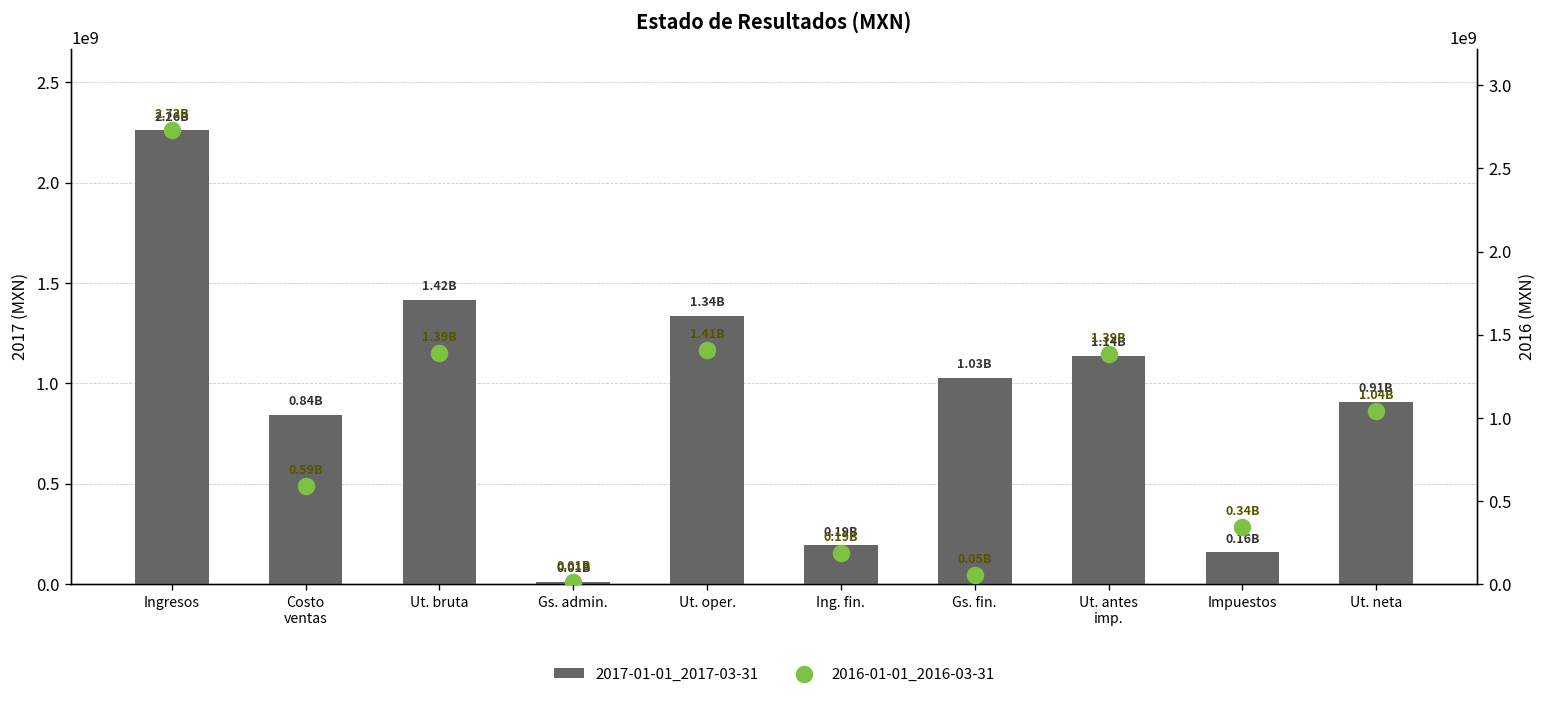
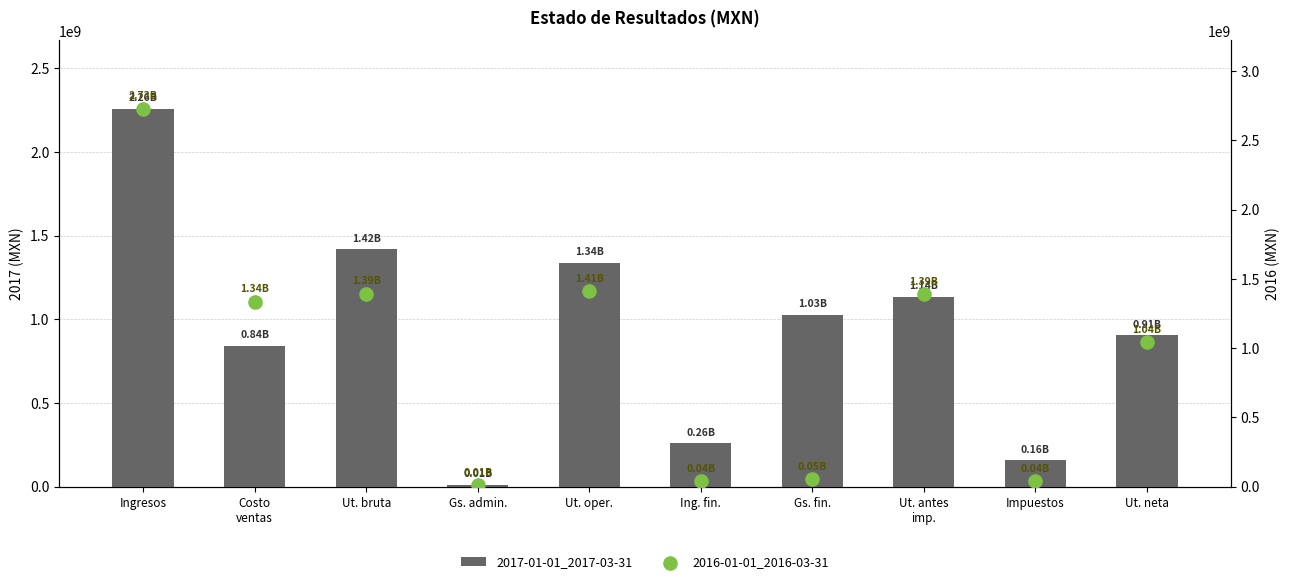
  {
    "2017-01-01_2017-03-31": {
      "Costo ventas": "0.84B",
      "Ut. bruta": "1.42B",
      "Ut. oper.": "1.34B",
-     "Ing. fin.": "0.19B",
+     "Ing. fin.": "0.26B",
      "Gs. fin.": "1.03B",
      "Impuestos": "0.16B"
    },
    "2016-01-01_2016-03-31": {
-     "Costo ventas": "0.59B",
-     "Ing. fin.": "0.19B",
-     "Impuestos": "0.34B"
+     "Costo ventas": "1.34B",
+     "Ing. fin.": "0.04B",
+     "Impuestos": "0.04B"
    }
  }
